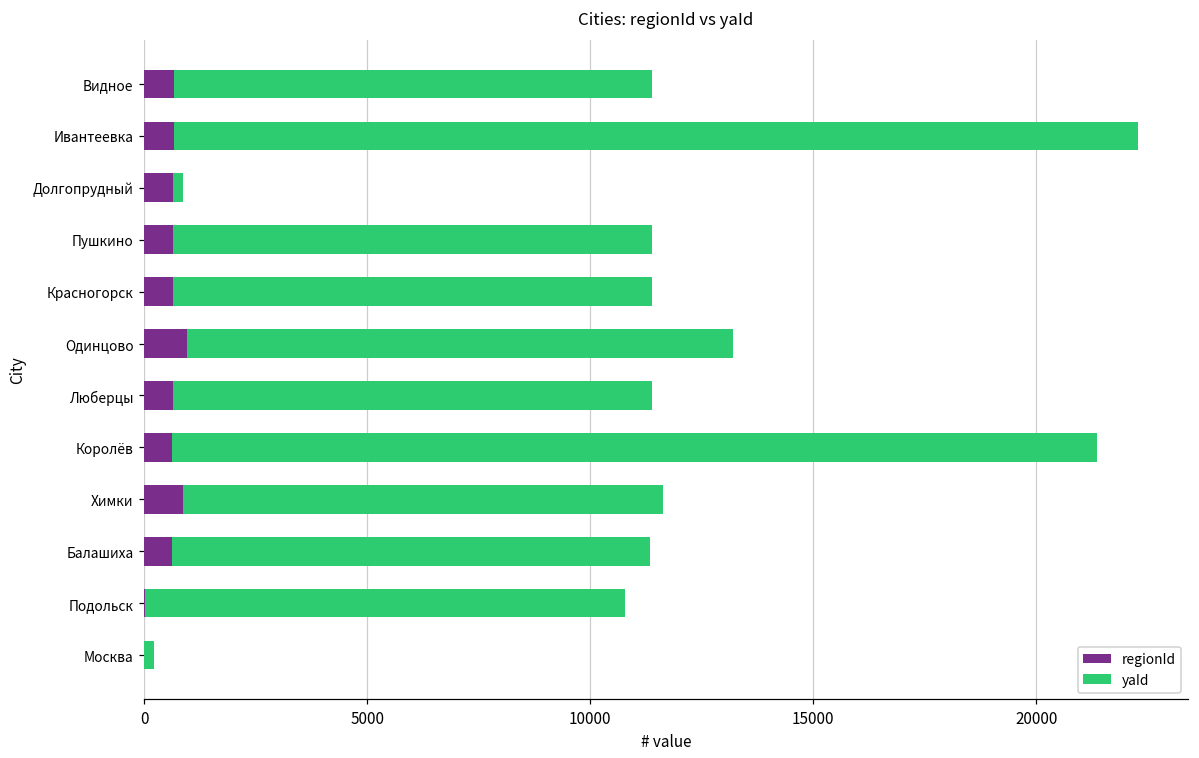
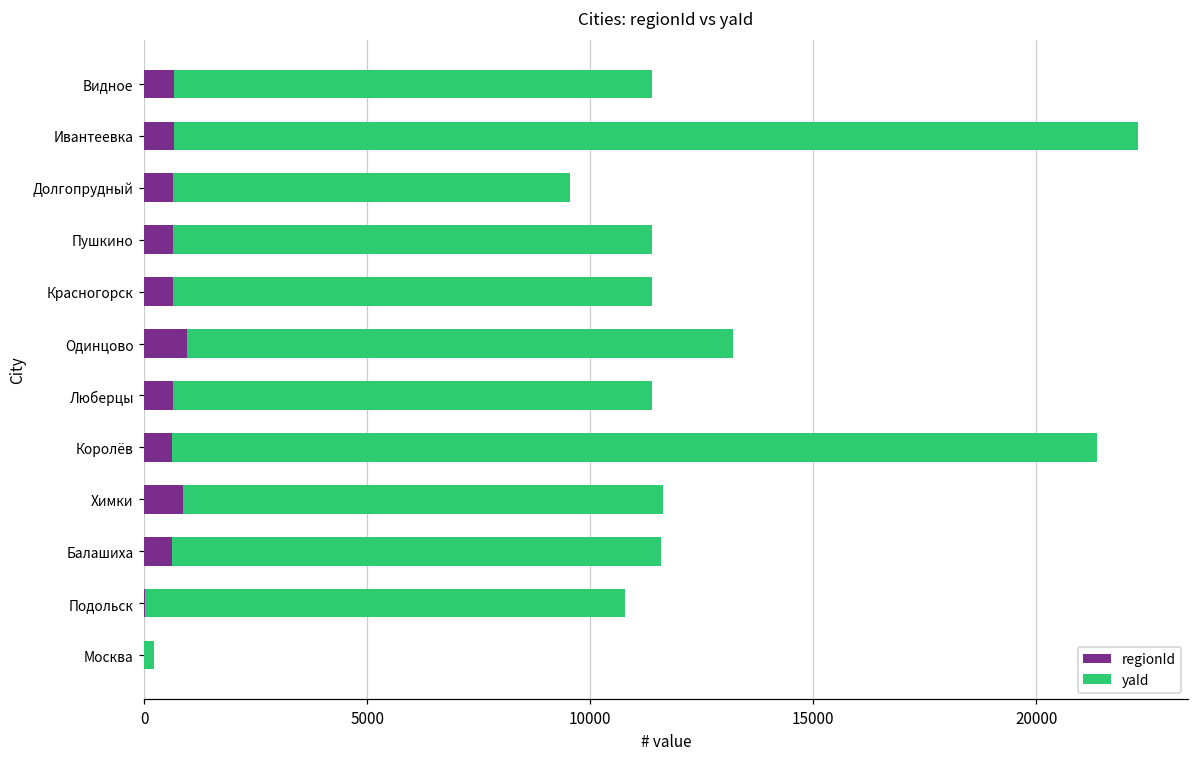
  {
    "regionId": {
      "Видное": 700,
      "Ивантеевка": 700,
      "Долгопрудный": 700,
      "Пушкино": 600,
      "Красногорск": 600,
      "Одинцово": 1000,
      "Люберцы": 600,
      "Королёв": 600,
      "Химки": 900,
      "Балашиха": 600
    },
    "yaId": {
      "Видное": 10700,
      "Ивантеевка": 21600,
-     "Долгопрудный": 200,
+     "Долгопрудный": 8900,
      "Пушкино": 10700,
      "Красногорск": 10700,
      "Одинцово": 12200,
      "Люберцы": 10700,
      "Королёв": 20700,
      "Химки": 10800,
-     "Балашиха": 10700,
+     "Балашиха": 11000,
      "Подольск": 10700,
      "Москва": 200
    }
  }
